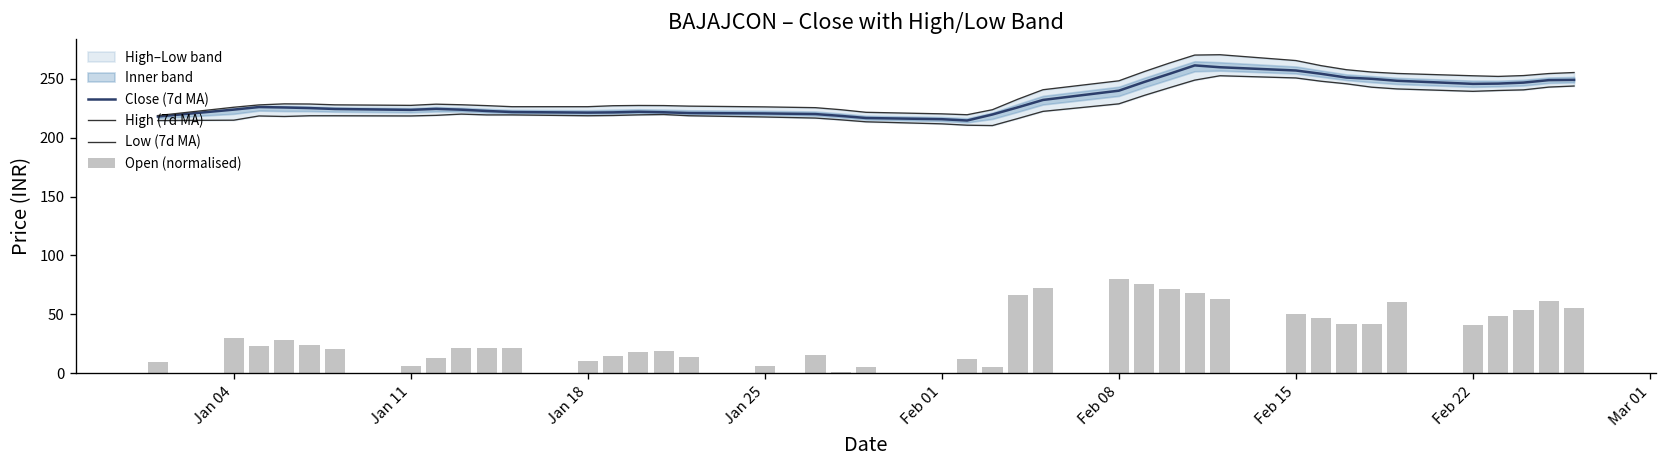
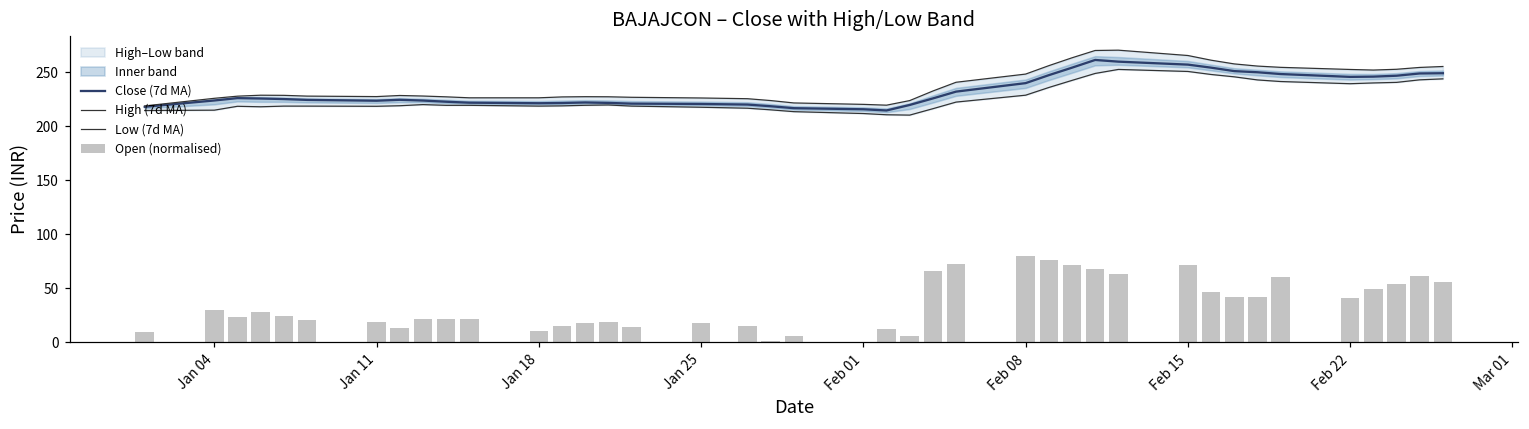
  {
    "Open (normalised)": {
      "Jan 04": 30,
-     "Jan 11": 10,
+     "Jan 11": 20,
      "Jan 18": 10,
-     "Jan 25": 10,
+     "Jan 25": 20,
      "Feb 01": 0,
      "Feb 08": 80,
-     "Feb 15": 50,
+     "Feb 15": 70,
      "Feb 22": 40
    }
  }
